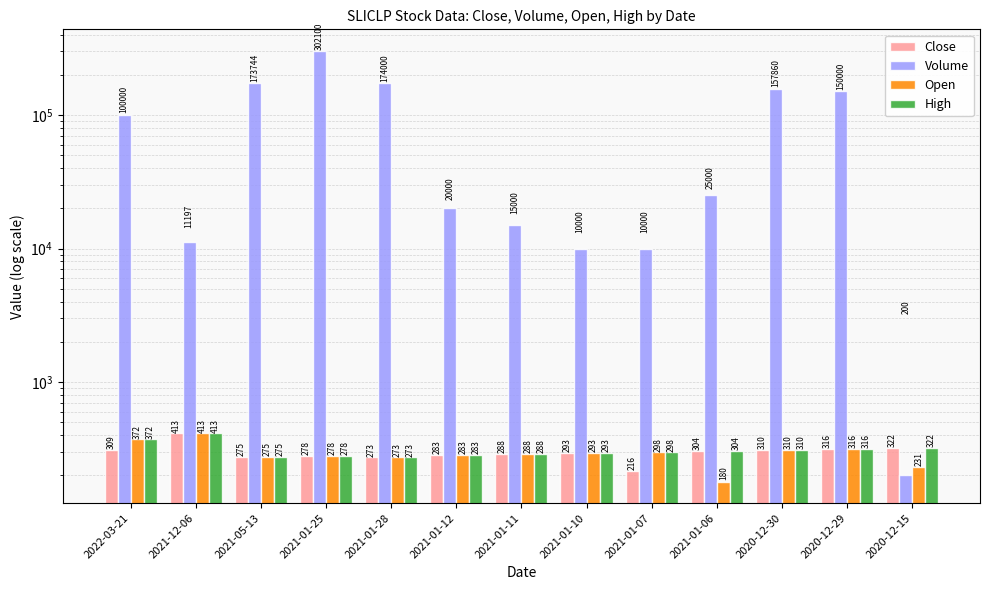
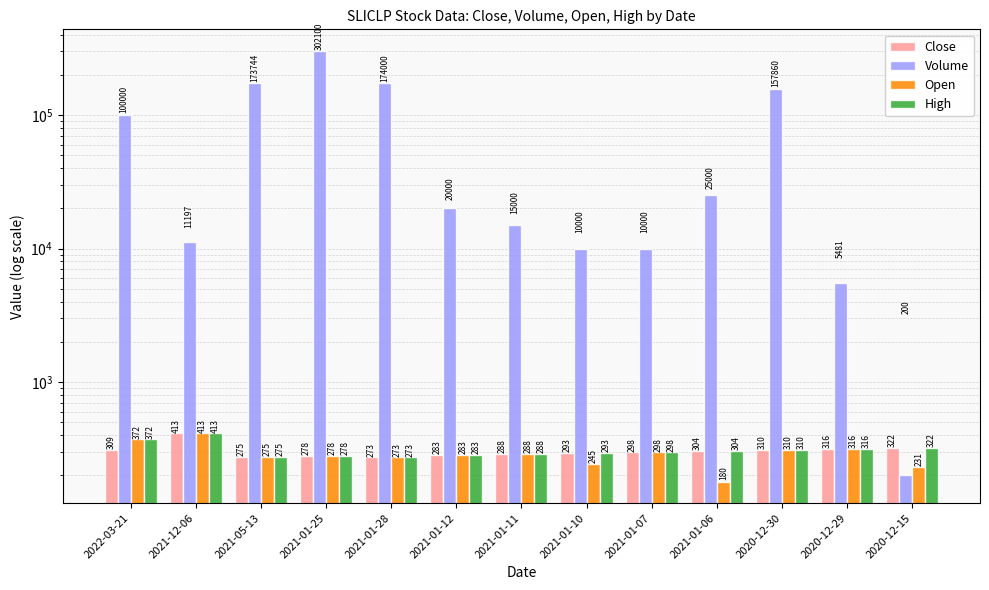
  {
    "Close": {
      "2022-03-21": 309,
      "2021-12-06": 413,
      "2021-05-13": 275,
      "2021-01-25": 278,
      "2021-01-28": 273,
      "2021-01-12": 283,
      "2021-01-11": 288,
      "2021-01-10": 293,
-     "2021-01-07": 216,
+     "2021-01-07": 298,
      "2021-01-06": 304,
      "2020-12-30": 310,
      "2020-12-29": 316,
      "2020-12-15": 322
    },
    "Volume": {
      "2022-03-21": 100000,
      "2021-12-06": 11197,
      "2021-05-13": 173744,
      "2021-01-25": 302100,
      "2021-01-28": 174000,
      "2021-01-12": 20000,
      "2021-01-11": 15000,
      "2021-01-10": 10000,
      "2021-01-07": 10000,
      "2021-01-06": 25000,
      "2020-12-30": 157860,
-     "2020-12-29": 150000
+     "2020-12-29": 5481
    },
    "Open": {
      "2022-03-21": 372,
      "2021-12-06": 413,
      "2021-05-13": 275,
      "2021-01-25": 278,
      "2021-01-28": 273,
      "2021-01-12": 283,
      "2021-01-11": 288,
-     "2021-01-10": 293,
+     "2021-01-10": 245,
      "2021-01-07": 298,
      "2021-01-06": 180,
      "2020-12-30": 310,
      "2020-12-29": 316,
      "2020-12-15": 231
    },
    "High": {
      "2022-03-21": 372,
      "2021-12-06": 413,
      "2021-05-13": 275,
      "2021-01-25": 278,
      "2021-01-28": 273,
      "2021-01-12": 283,
      "2021-01-11": 288,
      "2021-01-10": 293,
      "2021-01-07": 298,
      "2021-01-06": 304,
      "2020-12-30": 310,
      "2020-12-29": 316,
      "2020-12-15": 322
    }
  }
